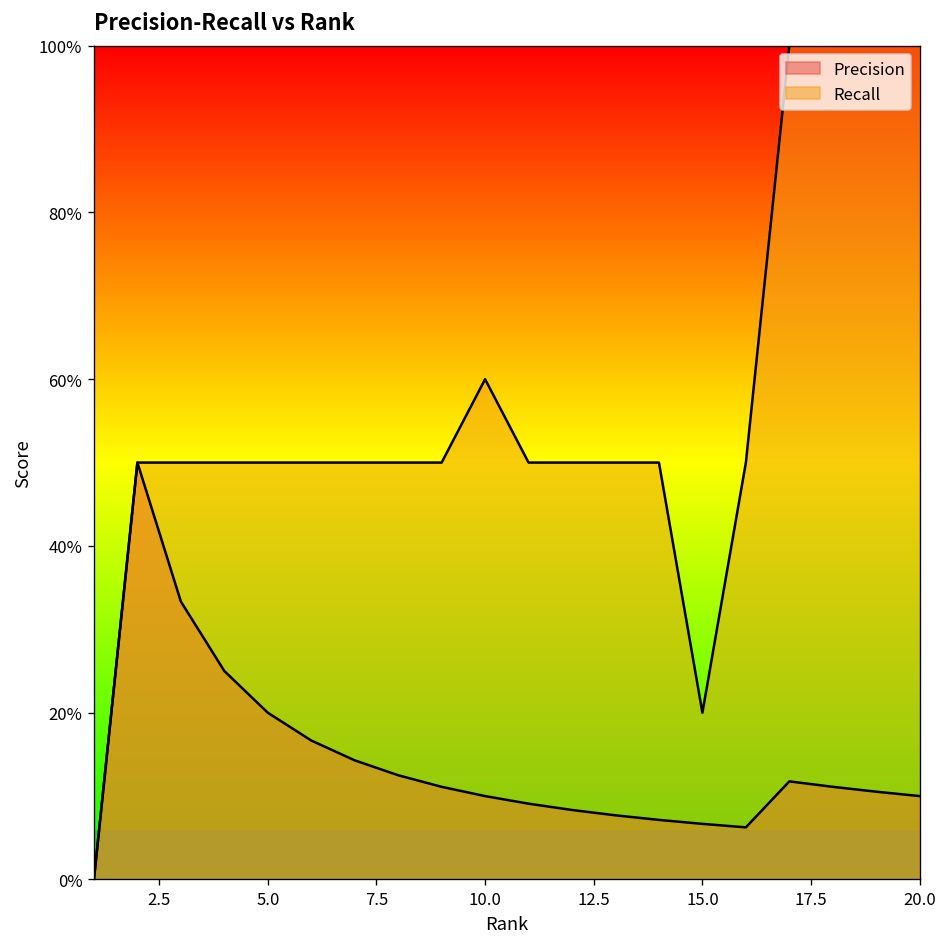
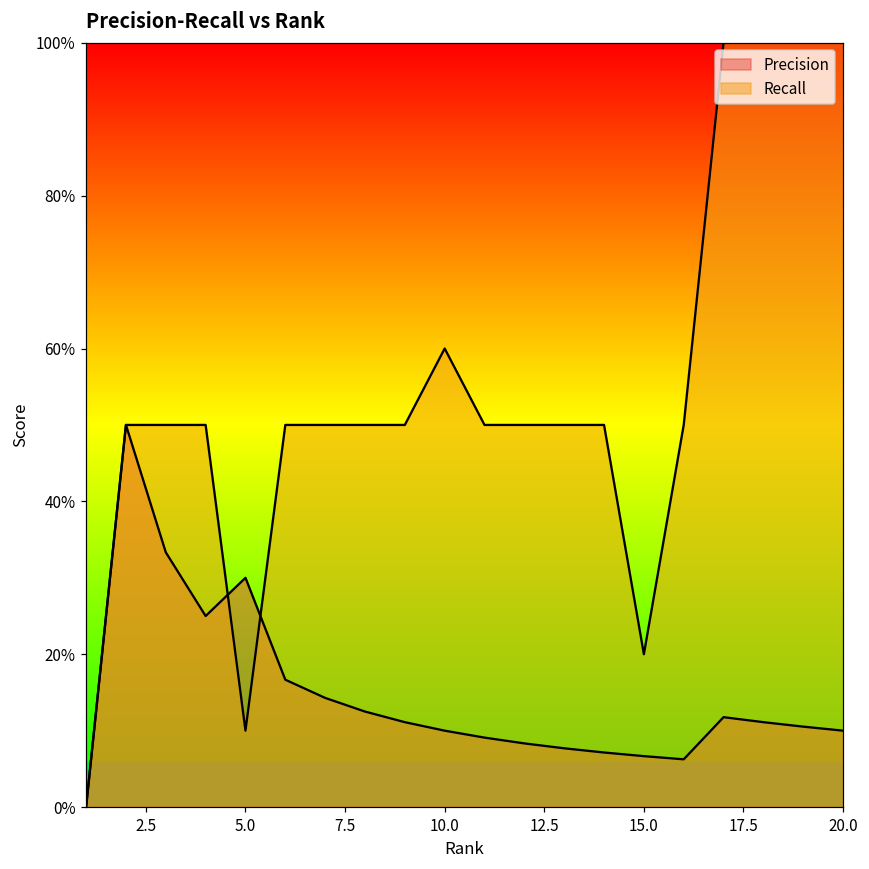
  {
    "Precision": {
-     "5.0": "20%",
+     "5.0": "30%",
      "10.0": "10%",
      "15.0": "7%",
      "20.0": "10%"
    },
    "Recall": {
-     "5.0": "50%",
+     "5.0": "10%",
      "10.0": "60%",
      "15.0": "20%",
      "20.0": "100%"
    }
  }
